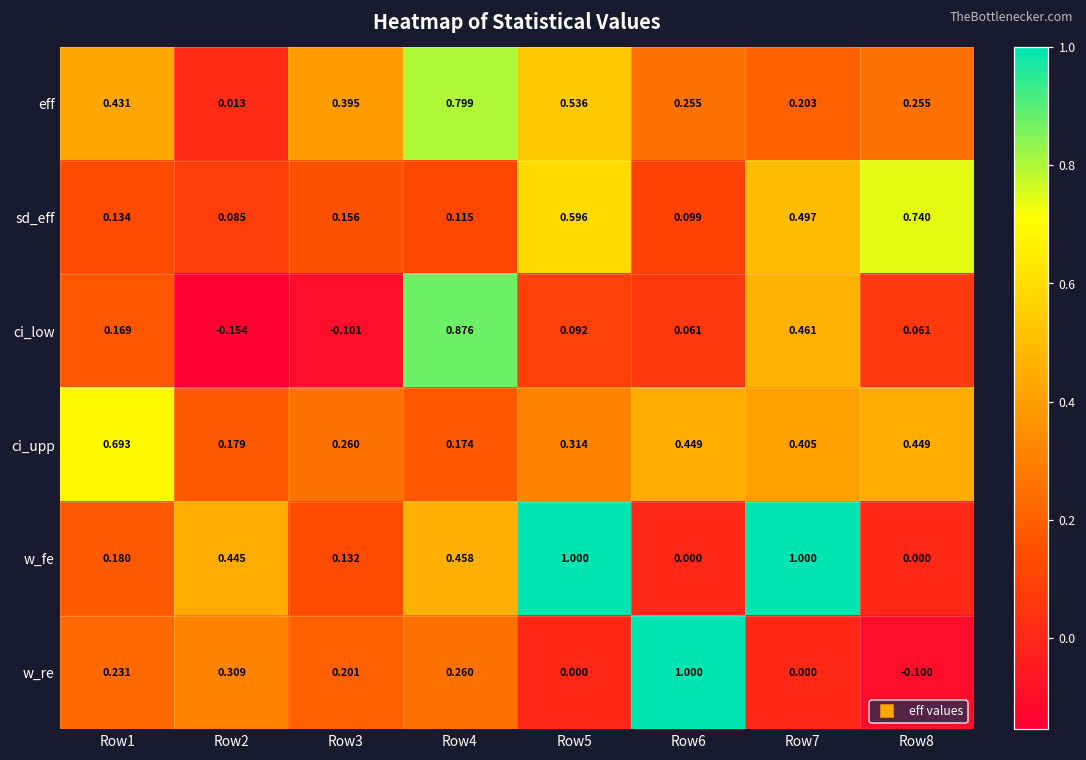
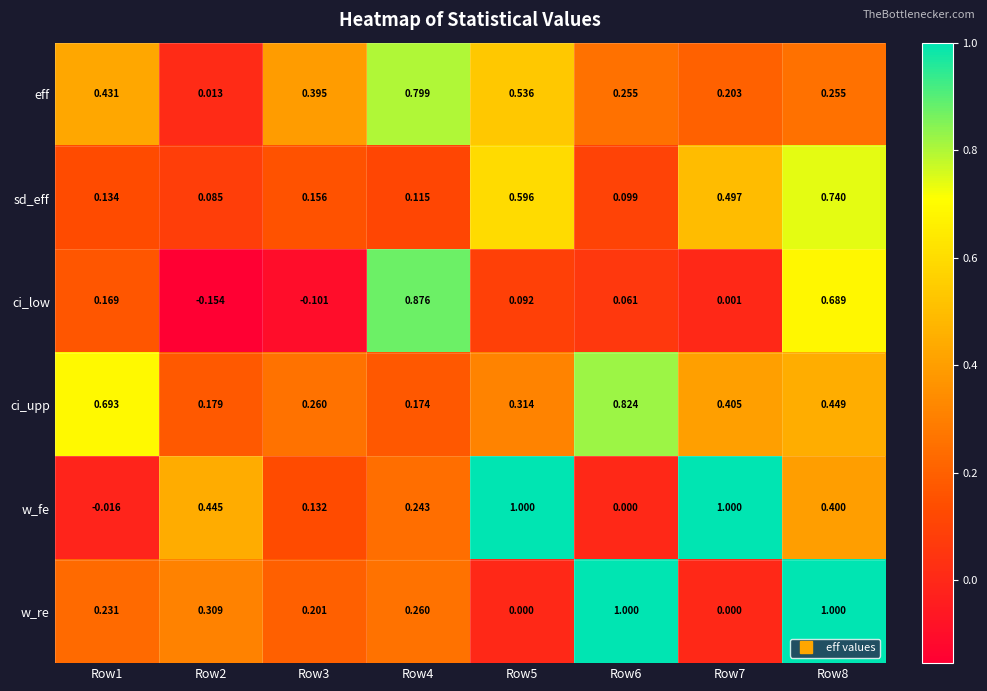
  {
    "eff": {
      "Row1": 0.431,
      "Row2": 0.013,
      "Row3": 0.395,
      "Row4": 0.799,
      "Row5": 0.536,
      "Row6": 0.255,
      "Row7": 0.203,
      "Row8": 0.255
    },
    "sd_eff": {
      "Row1": 0.134,
      "Row2": 0.085,
      "Row3": 0.156,
      "Row4": 0.115,
      "Row5": 0.596,
      "Row6": 0.099,
      "Row7": 0.497,
      "Row8": 0.740
    },
    "ci_low": {
      "Row1": 0.169,
      "Row2": -0.154,
      "Row3": -0.101,
      "Row4": 0.876,
      "Row5": 0.092,
      "Row6": 0.061,
-     "Row7": 0.461,
-     "Row8": 0.061
+     "Row7": 0.001,
+     "Row8": 0.689
    },
    "ci_upp": {
      "Row1": 0.693,
      "Row2": 0.179,
      "Row3": 0.260,
      "Row4": 0.174,
      "Row5": 0.314,
-     "Row6": 0.449,
+     "Row6": 0.824,
      "Row7": 0.405,
      "Row8": 0.449
    },
    "w_fe": {
-     "Row1": 0.180,
+     "Row1": -0.016,
      "Row2": 0.445,
      "Row3": 0.132,
-     "Row4": 0.458,
+     "Row4": 0.243,
      "Row5": 1.000,
      "Row6": 0.000,
      "Row7": 1.000,
-     "Row8": 0.000
+     "Row8": 0.400
    },
    "w_re": {
      "Row1": 0.231,
      "Row2": 0.309,
      "Row3": 0.201,
      "Row4": 0.260,
      "Row5": 0.000,
      "Row6": 1.000,
      "Row7": 0.000,
-     "Row8": -0.100
+     "Row8": 1.000
    }
  }
